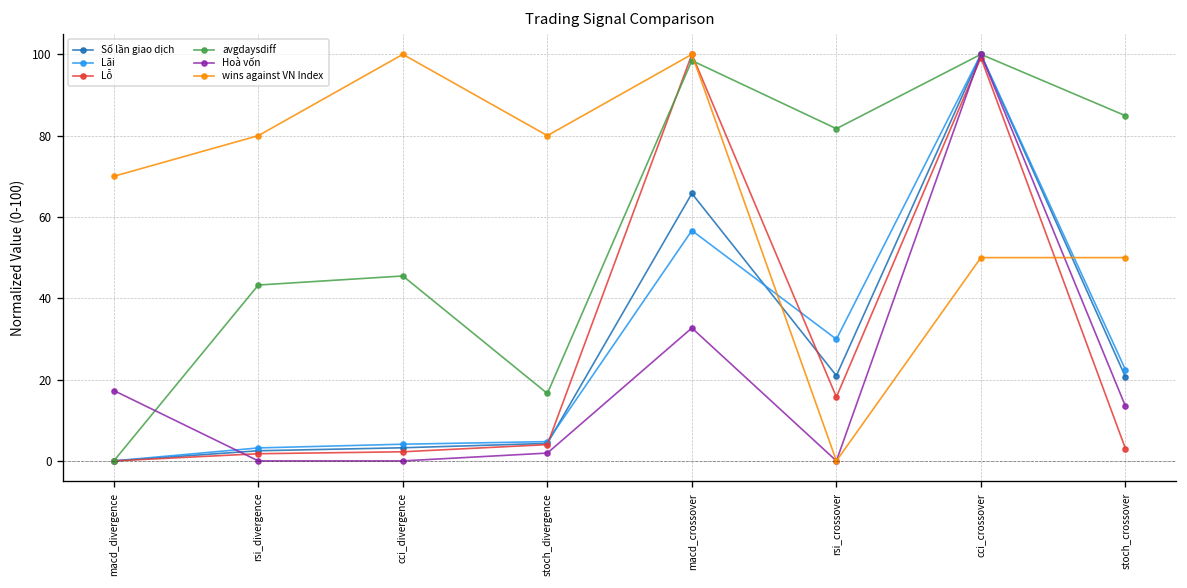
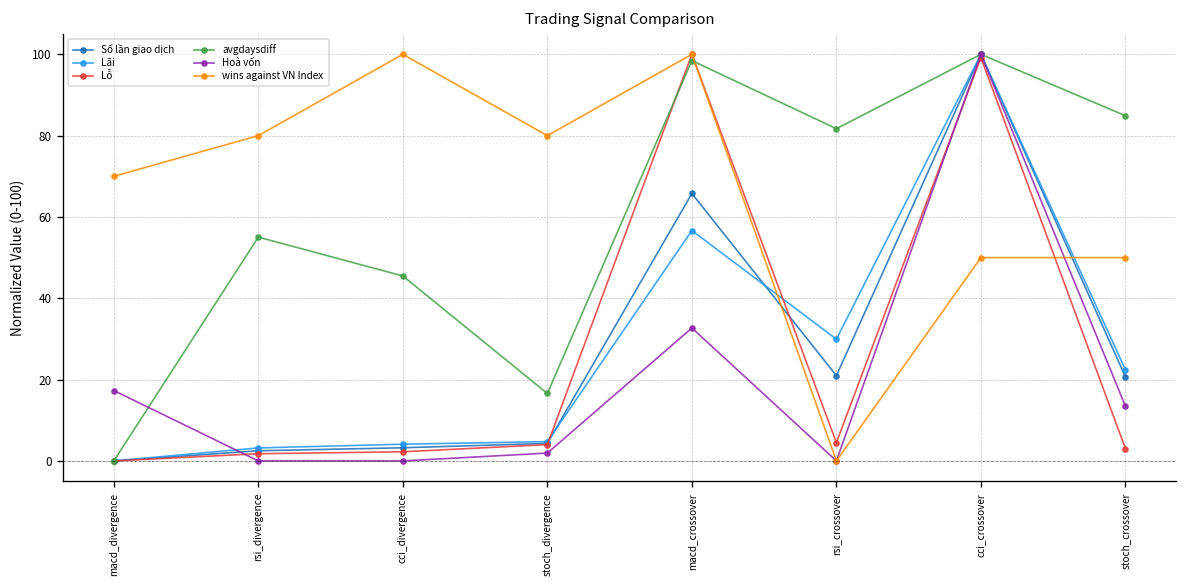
  {
    "Số lần giao dịch": {
      "cci_divergence": 3,
      "macd_crossover": 66,
      "rsi_crossover": 21,
      "stoch_crossover": 21
    },
    "Lãi": {
      "cci_divergence": 4,
      "macd_crossover": 57,
      "rsi_crossover": 30,
      "stoch_crossover": 22
    },
    "Lỗ": {
      "cci_divergence": 2,
-     "rsi_crossover": 16,
+     "rsi_crossover": 4,
      "cci_crossover": 99,
      "stoch_crossover": 3
    },
    "avgdaysdiff": {
-     "rsi_divergence": 43,
+     "rsi_divergence": 55,
      "cci_divergence": 45,
      "stoch_divergence": 17,
      "macd_crossover": 98,
      "rsi_crossover": 82,
      "stoch_crossover": 85
    },
    "Hoà vốn": {
      "macd_divergence": 17,
      "rsi_divergence": 0,
      "cci_divergence": 0,
      "stoch_divergence": 2,
      "macd_crossover": 33,
      "stoch_crossover": 13
    },
    "wins against VN Index": {
      "macd_divergence": 70,
      "rsi_divergence": 80,
      "cci_divergence": 100,
      "stoch_divergence": 80,
      "cci_crossover": 50,
      "stoch_crossover": 50
    }
  }
